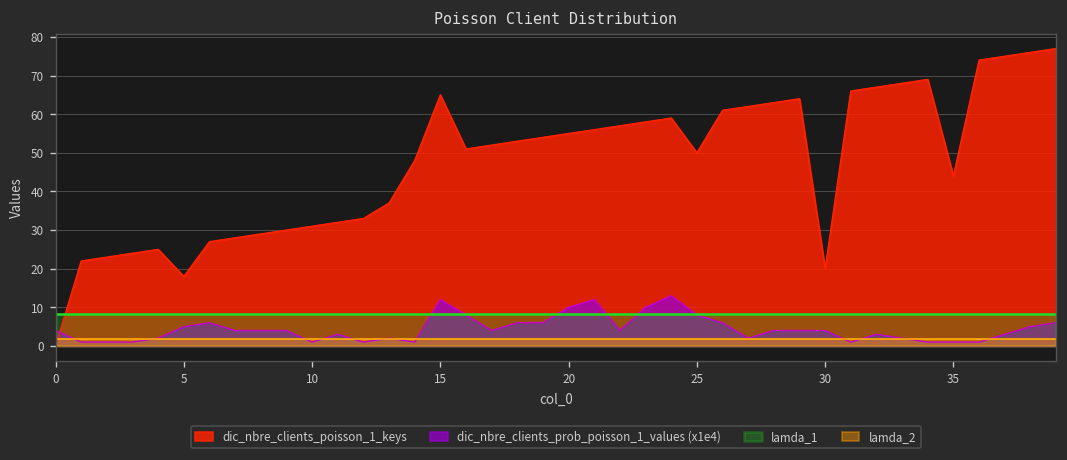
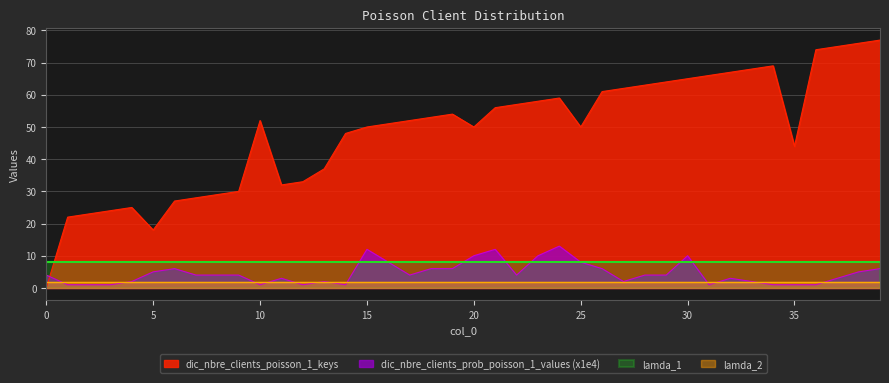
  {
    "dic_nbre_clients_poisson_1_keys": {
      "0": 0,
      "5": 18,
-     "10": 31,
-     "15": 65,
-     "20": 55,
+     "10": 52,
+     "15": 50,
+     "20": 50,
      "25": 50,
-     "30": 20,
+     "30": 65,
      "35": 44
    },
    "dic_nbre_clients_prob_poisson_1_values (x1e4)": {
      "0": 4,
      "5": 5,
      "10": 1,
      "15": 12,
      "20": 10,
-     "30": 4,
+     "30": 10,
      "35": 1
    },
    "lamda_1": {
      "0": 8,
      "5": 8,
      "10": 8,
      "15": 8,
      "20": 8,
      "30": 8,
      "35": 8
    },
    "lamda_2": {
      "0": 2,
      "5": 2,
      "10": 2,
      "15": 2,
      "20": 2,
      "25": 2,
      "30": 2,
      "35": 2
    }
  }
